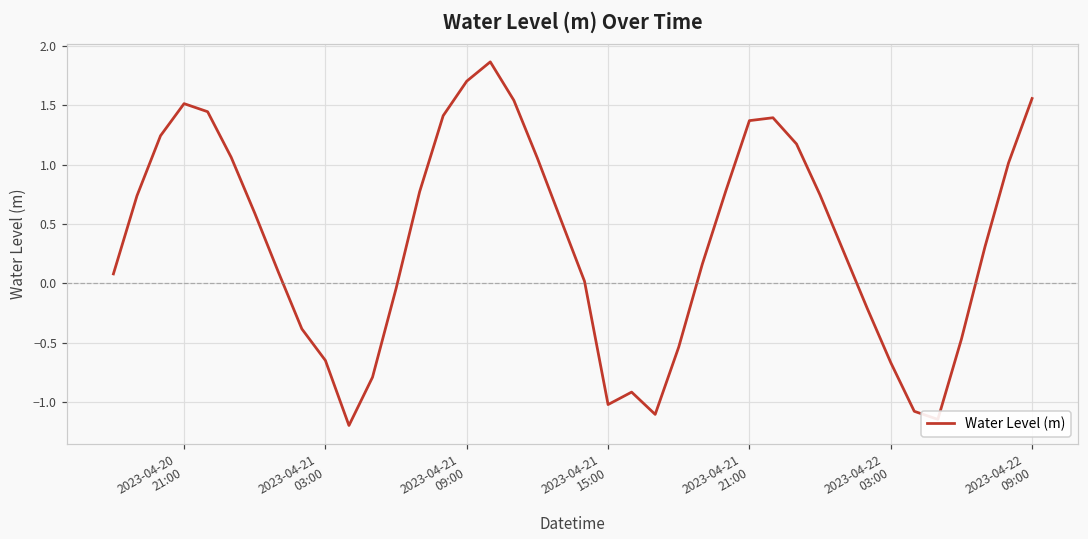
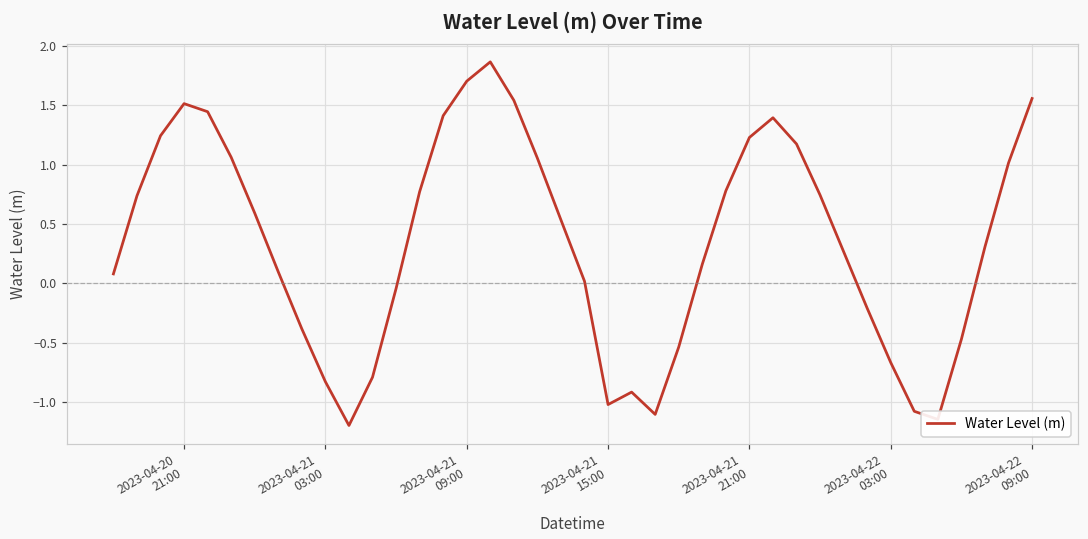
  {
    "2023-04-20 21:00": 1.52,
-   "2023-04-21 03:00": -0.65,
+   "2023-04-21 03:00": -0.83,
    "2023-04-21 09:00": 1.71,
    "2023-04-21 15:00": -1.02,
-   "2023-04-21 21:00": 1.37,
+   "2023-04-21 21:00": 1.23,
    "2023-04-22 03:00": -0.67,
    "2023-04-22 09:00": 1.56
  }
